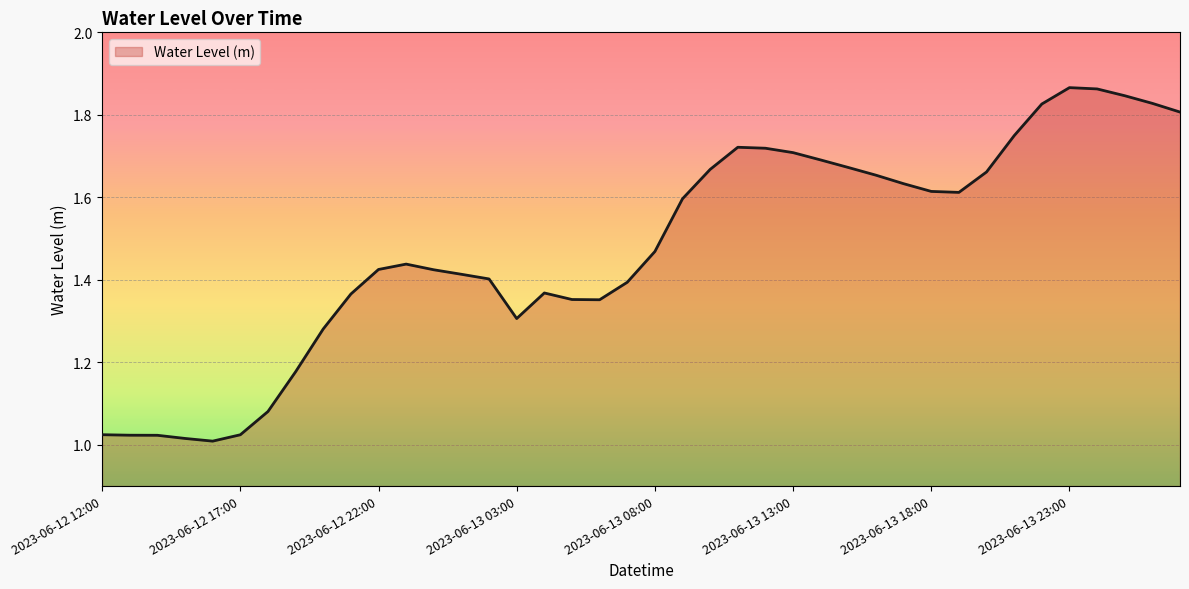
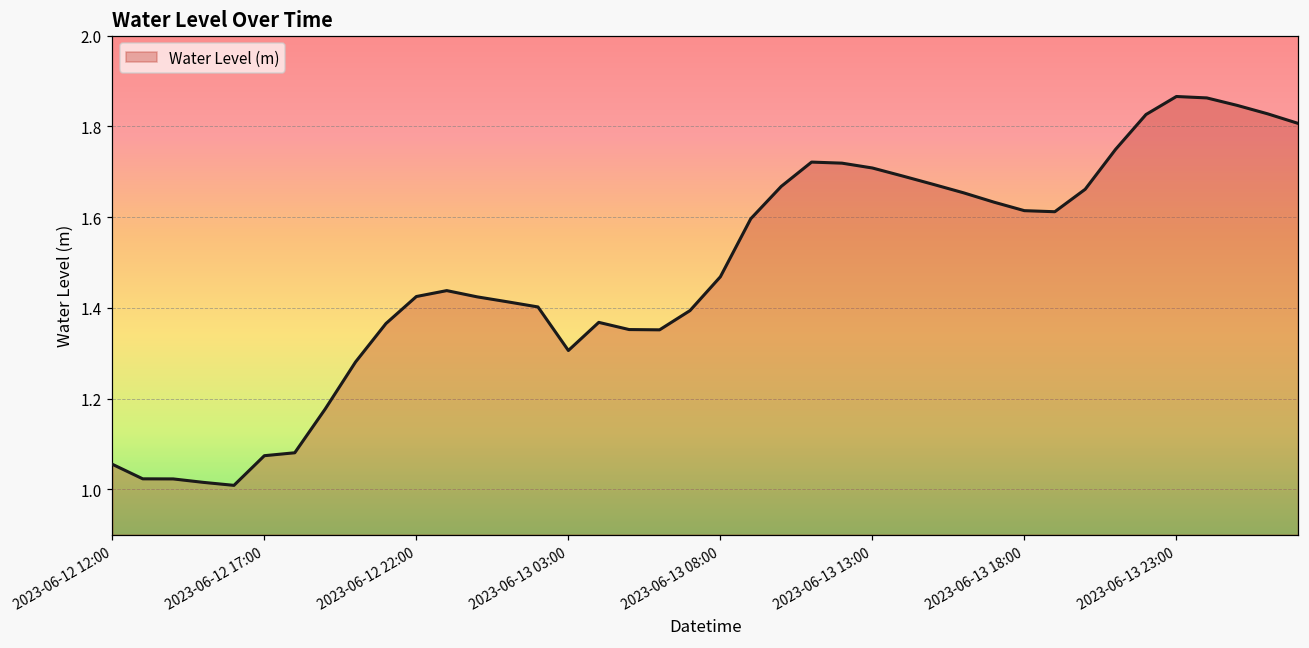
  {
-   "2023-06-12 12:00": 1.02,
-   "2023-06-12 17:00": 1.02,
+   "2023-06-12 12:00": 1.06,
+   "2023-06-12 17:00": 1.07,
    "2023-06-12 22:00": 1.43,
    "2023-06-13 03:00": 1.31,
    "2023-06-13 08:00": 1.47,
    "2023-06-13 13:00": 1.71,
    "2023-06-13 18:00": 1.61,
    "2023-06-13 23:00": 1.87
  }
